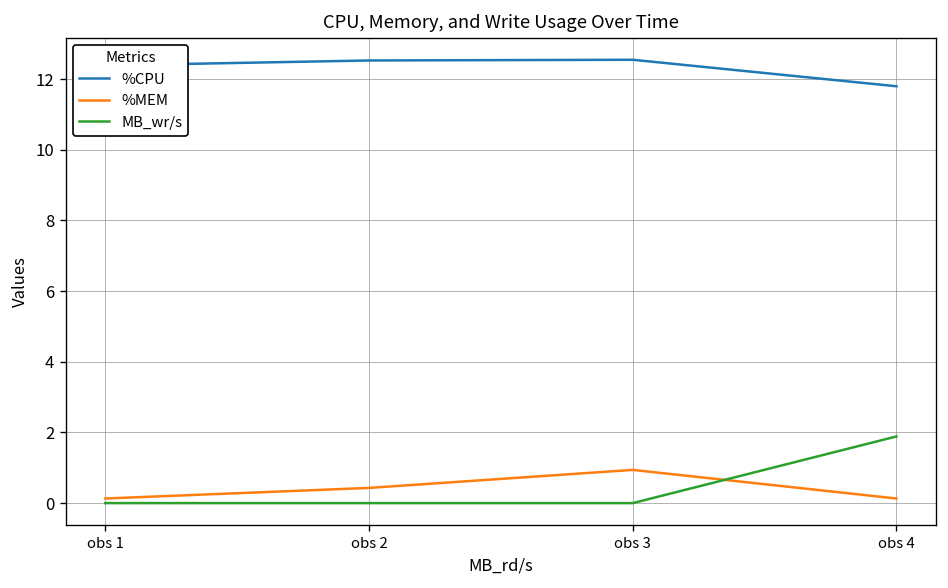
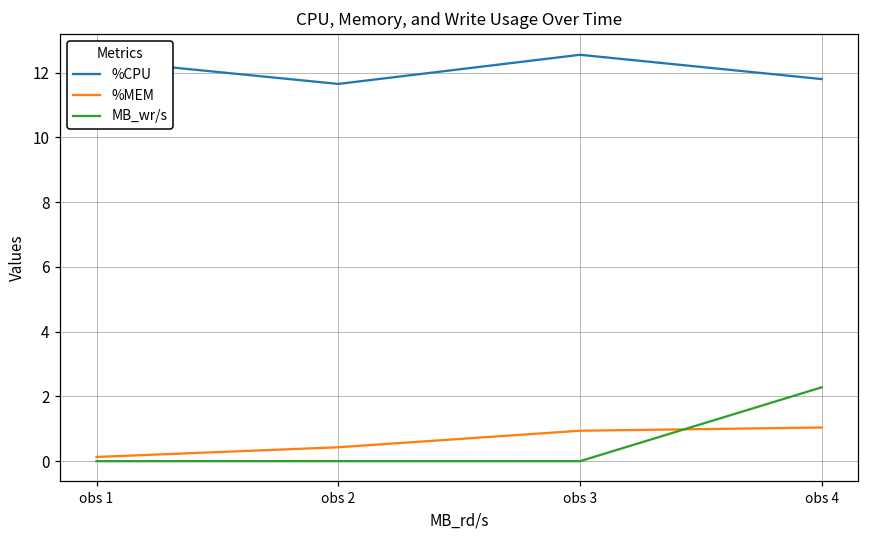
  {
    "%CPU": {
-     "obs 2": 12.5,
+     "obs 2": 11.7,
      "obs 3": 12.6,
      "obs 4": 11.8
    },
    "%MEM": {
      "obs 1": 0.1,
      "obs 2": 0.4,
      "obs 3": 0.9,
-     "obs 4": 0.1
+     "obs 4": 1.0
    },
    "MB_wr/s": {
      "obs 1": 0.0,
      "obs 2": 0.0,
      "obs 3": 0.0,
-     "obs 4": 1.9
+     "obs 4": 2.3
    }
  }
